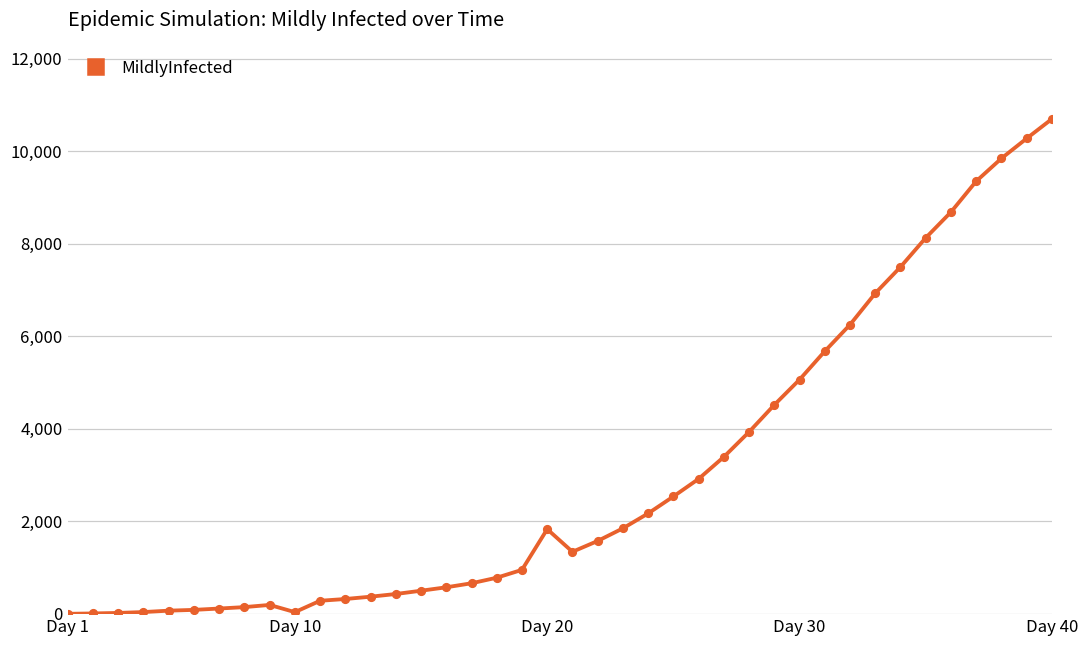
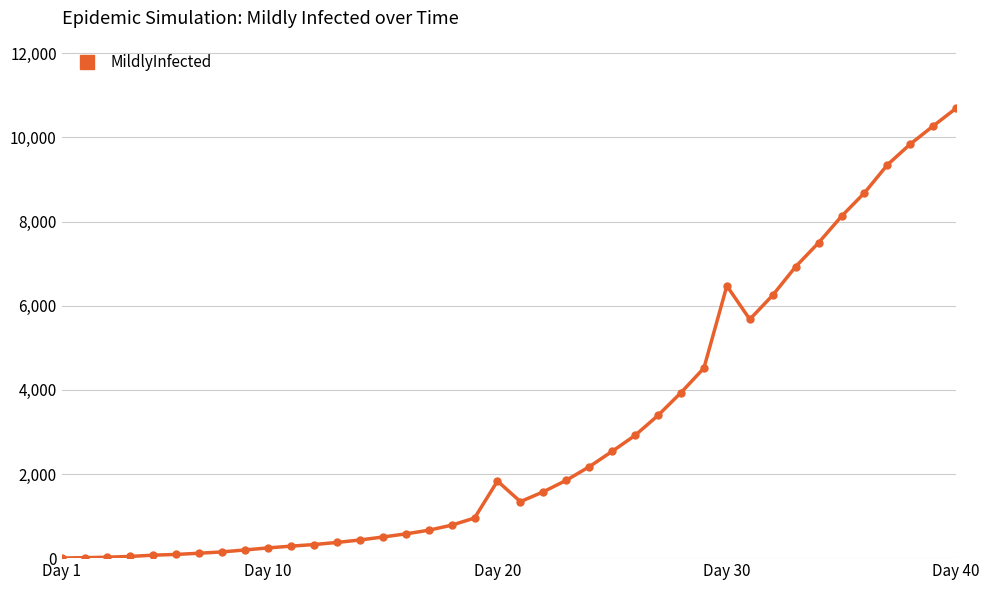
  {
    "Day 1": "0",
-   "Day 10": "0",
+   "Day 10": "200",
    "Day 20": "1,800",
-   "Day 30": "5,100",
+   "Day 30": "6,500",
    "Day 40": "10,700"
  }
